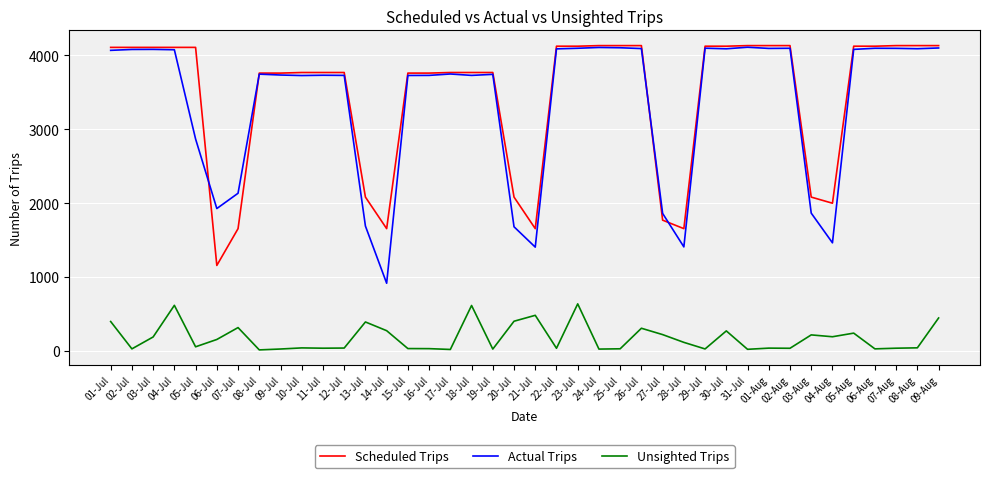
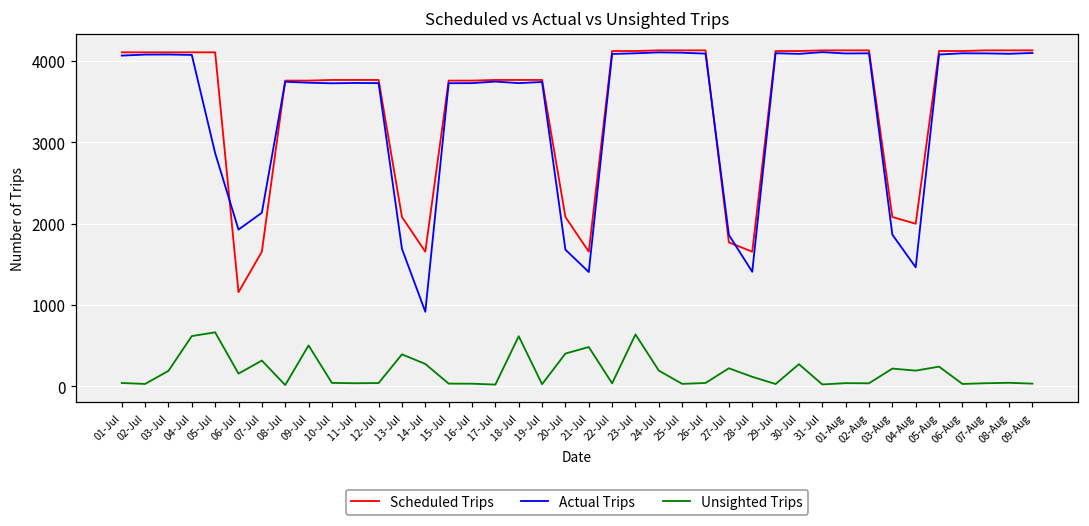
  {
    "Scheduled Trips": {
      "01-Jul": 4100,
      "05-Jul": 4100,
      "06-Jul": 1200,
      "07-Jul": 1700,
      "10-Jul": 3800,
      "11-Jul": 3800,
      "12-Jul": 3800,
      "13-Jul": 2100,
      "14-Jul": 1700,
      "18-Jul": 3800,
      "20-Jul": 2100,
      "21-Jul": 1700,
      "22-Jul": 4100,
      "26-Jul": 4100,
      "27-Jul": 1800,
      "28-Jul": 1700,
      "30-Jul": 4100,
      "01-Aug": 4100,
      "02-Aug": 4100,
      "03-Aug": 2100,
      "04-Aug": 2000,
      "05-Aug": 4100,
      "07-Aug": 4100,
      "08-Aug": 4100
    },
    "Actual Trips": {
      "01-Jul": 4100,
      "05-Jul": 2900,
      "06-Jul": 1900,
      "07-Jul": 2100,
      "10-Jul": 3700,
      "11-Jul": 3700,
      "12-Jul": 3700,
      "13-Jul": 1700,
      "14-Jul": 900,
      "18-Jul": 3700,
      "20-Jul": 1700,
      "21-Jul": 1400,
      "22-Jul": 4100,
      "26-Jul": 4100,
      "27-Jul": 1900,
      "28-Jul": 1400,
      "30-Jul": 4100,
      "01-Aug": 4100,
      "02-Aug": 4100,
      "03-Aug": 1900,
      "04-Aug": 1500,
      "05-Aug": 4100,
      "07-Aug": 4100,
      "08-Aug": 4100
    },
    "Unsighted Trips": {
-     "01-Jul": 400,
+     "01-Jul": 0,
      "02-Jul": 0,
      "03-Jul": 200,
      "04-Jul": 600,
-     "05-Jul": 100,
+     "05-Jul": 700,
      "06-Jul": 200,
      "07-Jul": 300,
      "08-Jul": 0,
-     "09-Jul": 0,
+     "09-Jul": 500,
      "10-Jul": 0,
      "11-Jul": 0,
      "12-Jul": 0,
      "13-Jul": 400,
      "14-Jul": 300,
      "15-Jul": 0,
      "16-Jul": 0,
      "17-Jul": 0,
      "18-Jul": 600,
      "19-Jul": 0,
      "20-Jul": 400,
      "21-Jul": 500,
      "22-Jul": 0,
      "23-Jul": 600,
-     "24-Jul": 0,
+     "24-Jul": 200,
      "25-Jul": 0,
-     "26-Jul": 300,
+     "26-Jul": 0,
      "27-Jul": 200,
      "28-Jul": 100,
      "29-Jul": 0,
      "30-Jul": 300,
      "31-Jul": 0,
      "01-Aug": 0,
      "02-Aug": 0,
      "03-Aug": 200,
      "04-Aug": 200,
      "05-Aug": 200,
      "06-Aug": 0,
      "07-Aug": 0,
      "08-Aug": 0,
-     "09-Aug": 400
+     "09-Aug": 0
    }
  }
